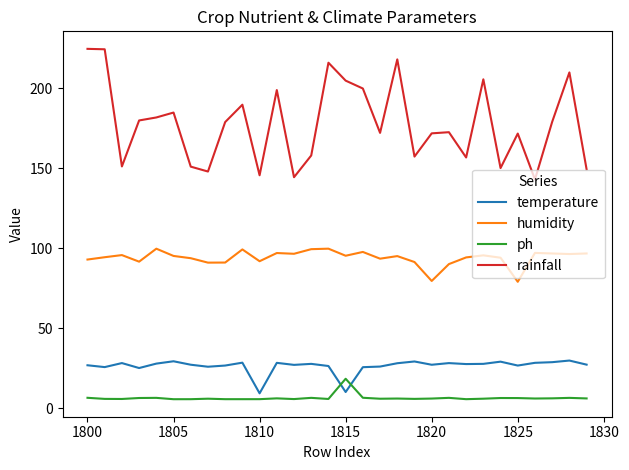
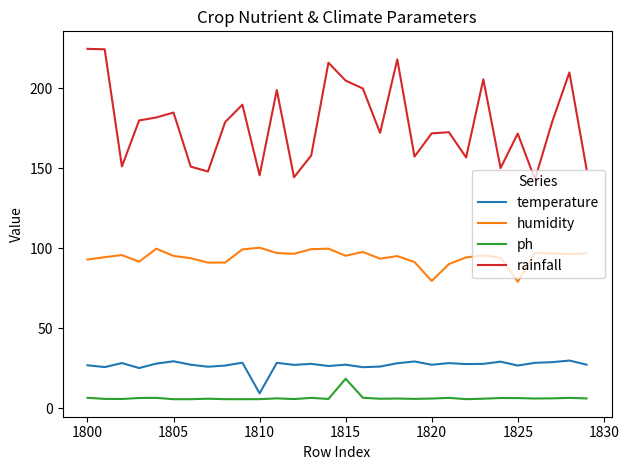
  {
    "temperature": {
      "1800": 27,
      "1805": 29,
      "1810": 9,
-     "1815": 10,
+     "1815": 27,
      "1820": 27,
      "1825": 27
    },
    "humidity": {
      "1800": 93,
      "1805": 95,
-     "1810": 92,
+     "1810": 100,
      "1815": 95,
      "1820": 79,
      "1825": 79
    },
    "ph": {
      "1800": 6,
      "1805": 6,
      "1810": 6,
      "1815": 18,
      "1820": 6,
      "1825": 6
    },
    "rainfall": {
      "1800": 225,
      "1805": 185,
      "1810": 146,
      "1815": 205,
      "1820": 172,
      "1825": 172
    }
  }
